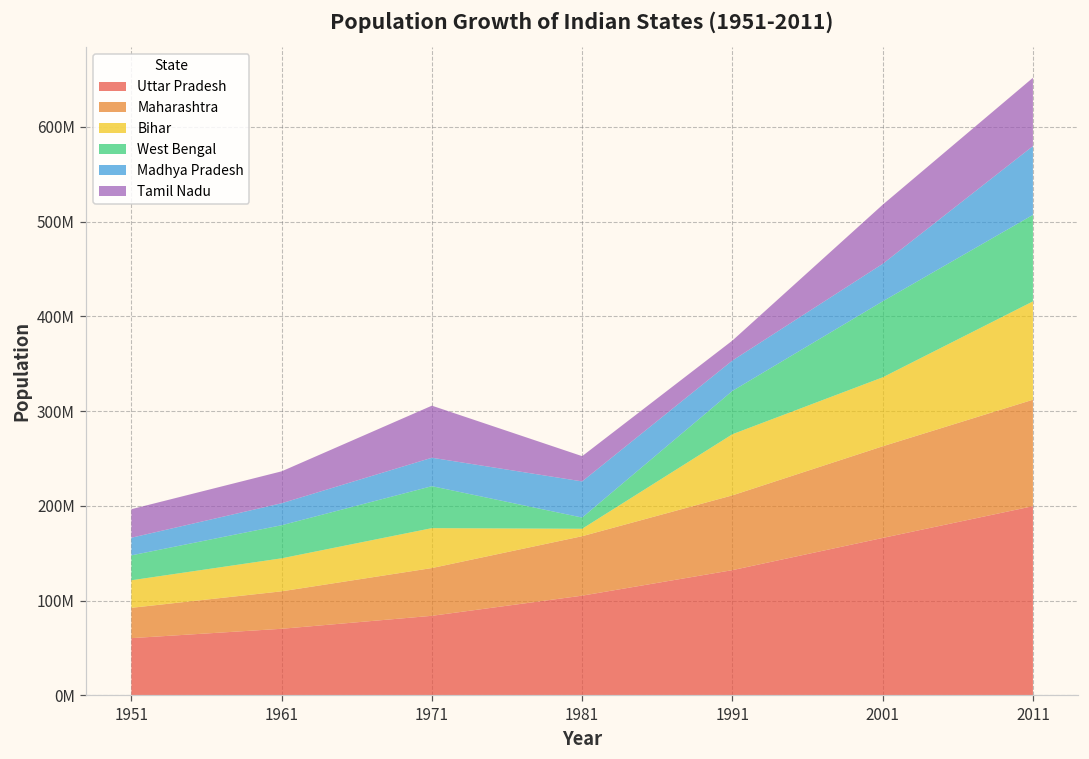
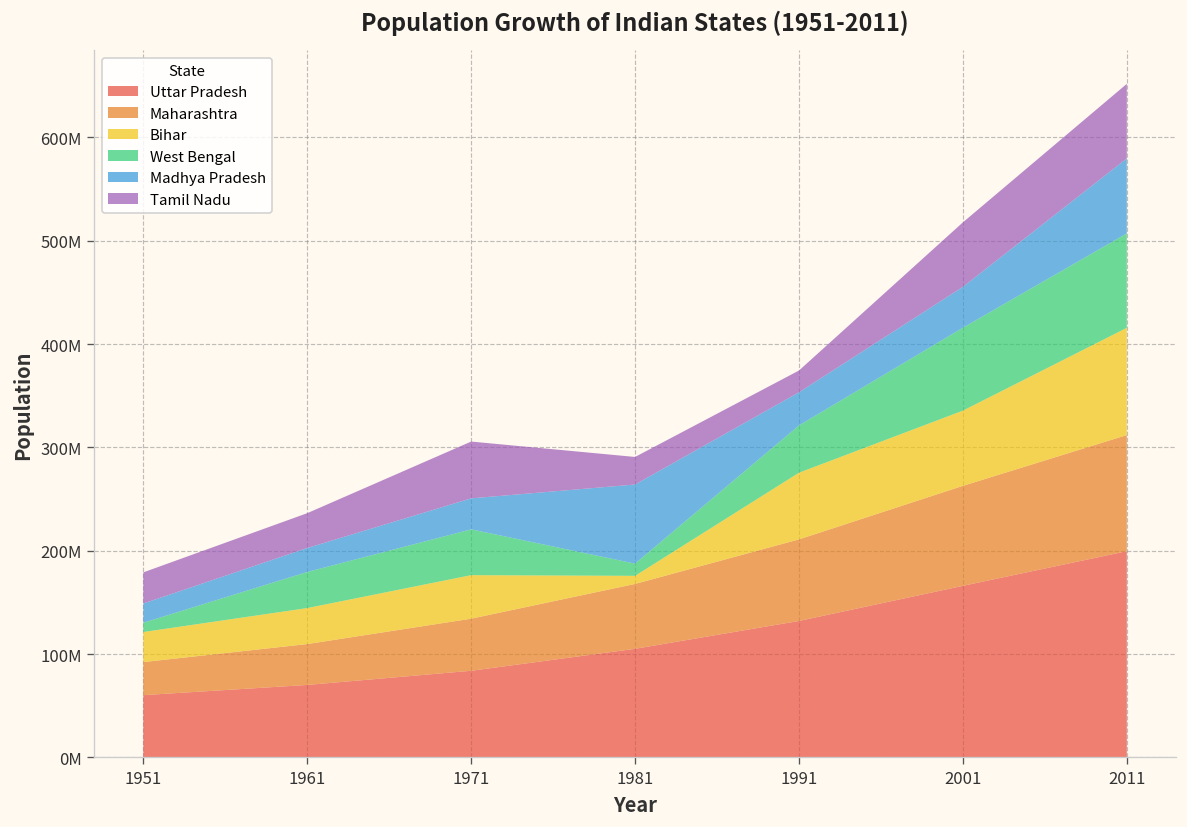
  {
    "Bihar": {
      "1951": 30000000,
      "1961": 30000000,
      "1971": 40000000,
      "1981": 10000000,
      "1991": 60000000,
      "2001": 70000000,
      "2011": 100000000
    },
    "West Bengal": {
-     "1951": 30000000,
+     "1951": 10000000,
      "1961": 30000000,
      "1971": 40000000,
      "1981": 10000000,
      "1991": 50000000,
      "2001": 80000000,
      "2011": 90000000
    },
    "Madhya Pradesh": {
      "1951": 20000000,
      "1961": 20000000,
      "1971": 30000000,
-     "1981": 40000000,
+     "1981": 80000000,
      "1991": 30000000,
      "2001": 40000000,
      "2011": 70000000
    },
    "Tamil Nadu": {
      "1951": 30000000,
      "1961": 30000000,
      "1971": 50000000,
      "1981": 30000000,
      "1991": 20000000,
      "2001": 60000000,
      "2011": 70000000
    }
  }
